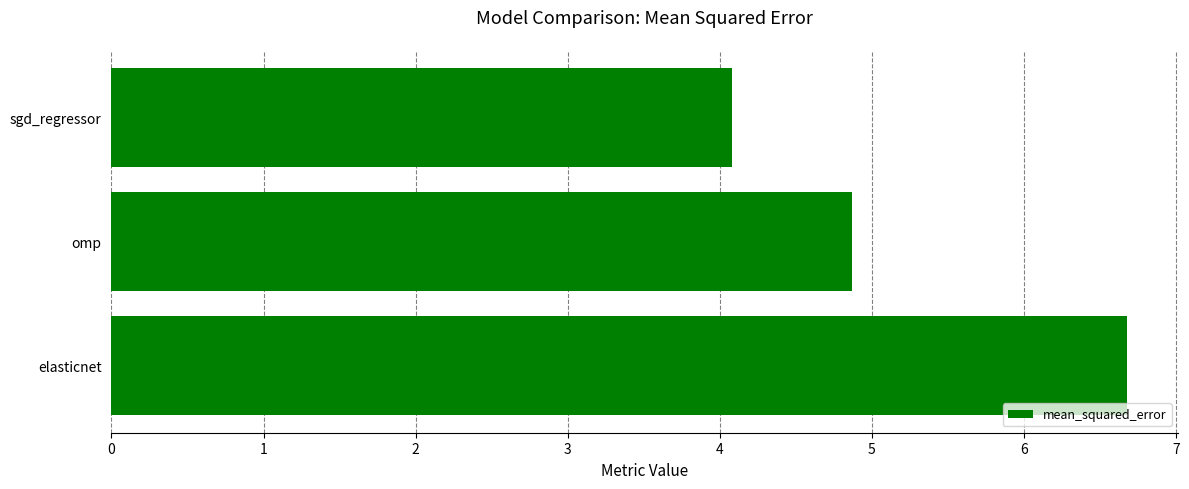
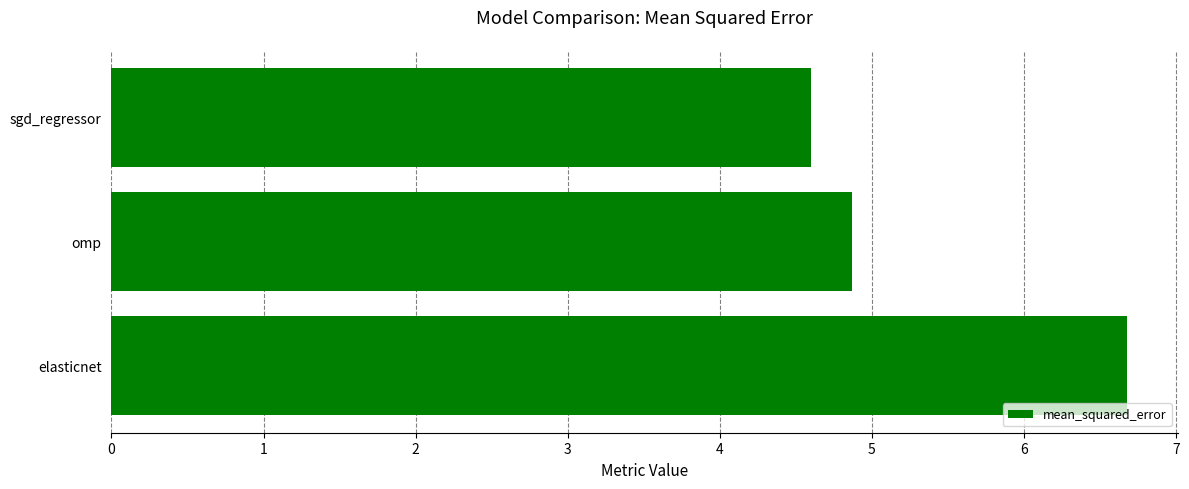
  {
-   "sgd_regressor": 4.08,
+   "sgd_regressor": 4.60,
    "omp": 4.87,
    "elasticnet": 6.68
  }
